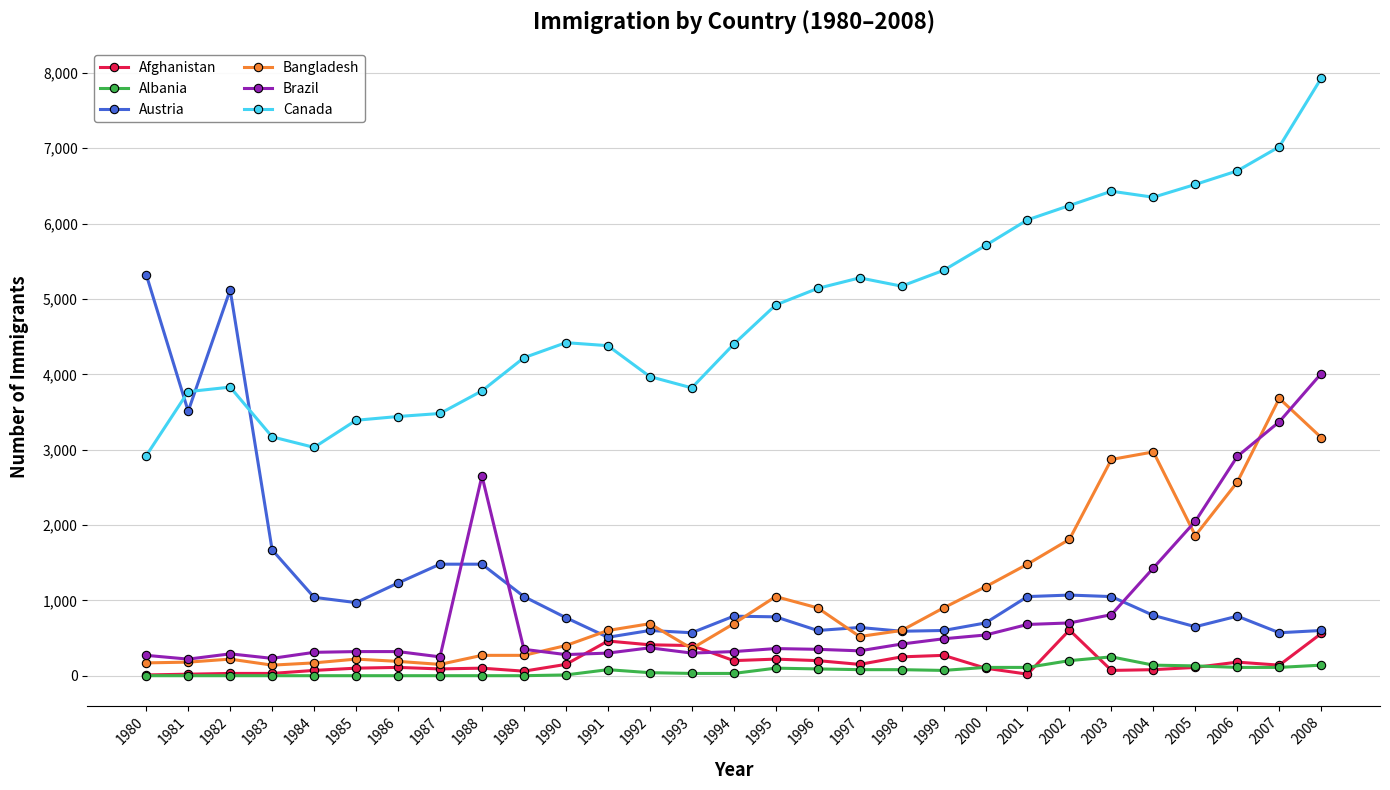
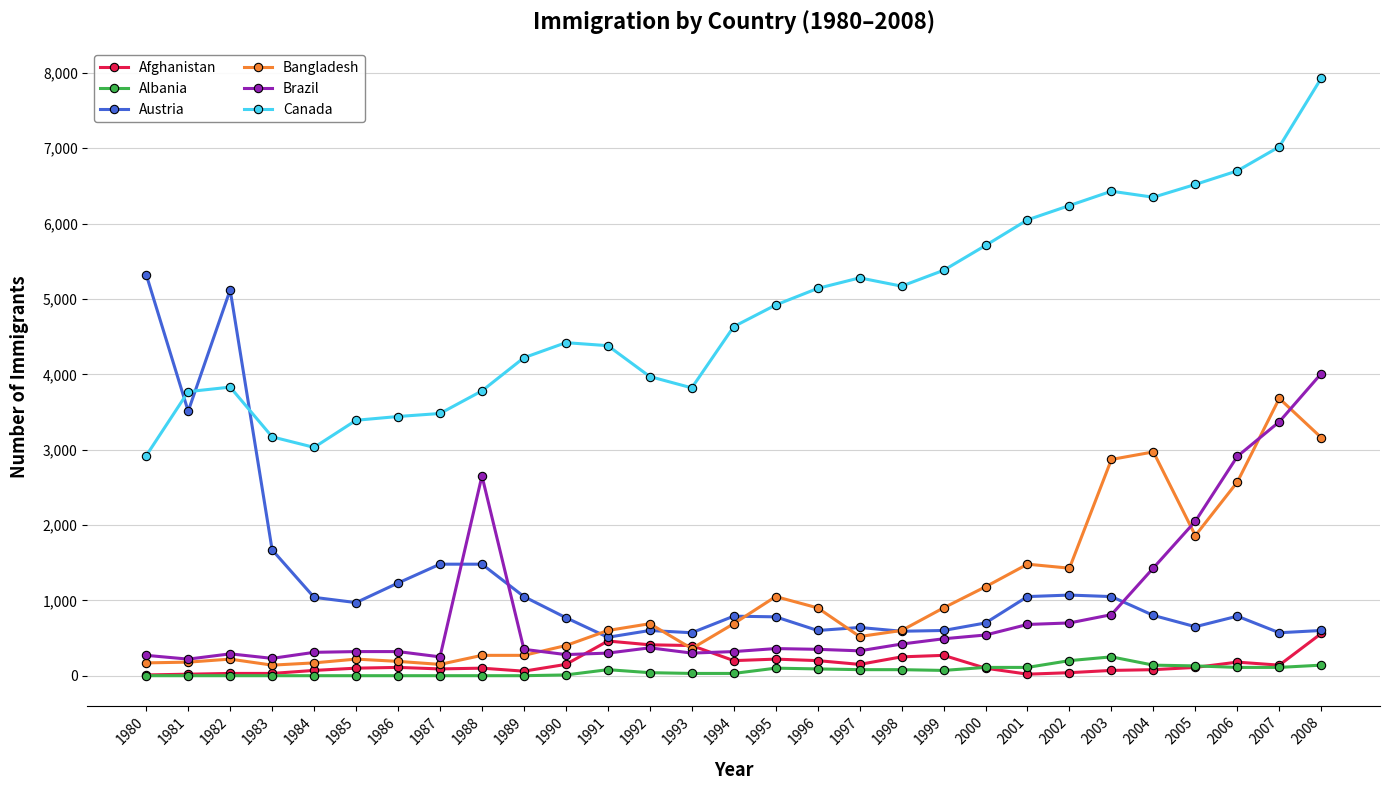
  {
    "Afghanistan": {
      "1984": "100",
      "1985": "100",
      "1986": "100",
      "1987": "100",
      "1988": "100",
      "1989": "100",
      "1990": "200",
      "1991": "500",
      "1992": "400",
      "1993": "400",
      "1994": "200",
      "1995": "200",
      "1996": "200",
      "1997": "200",
      "1998": "300",
      "1999": "300",
      "2001": "0",
-     "2002": "600",
+     "2002": "0",
      "2003": "100",
      "2004": "100",
      "2006": "200",
      "2008": "600"
    },
    "Albania": {
      "1984": "0",
      "1985": "0",
      "1986": "0",
      "1987": "0",
      "1988": "0",
      "1989": "0",
      "1990": "0",
      "1991": "100",
      "1992": "0",
      "1993": "0",
      "1994": "0",
      "1995": "100",
      "1996": "100",
      "1997": "100",
      "1998": "100",
      "1999": "100",
      "2001": "100",
      "2002": "200",
      "2003": "300",
      "2004": "100",
      "2006": "100",
      "2008": "100"
    },
    "Austria": {
      "1980": "5,300",
      "1981": "3,500",
      "1982": "5,100",
      "1983": "1,700",
      "1984": "1,000",
      "1985": "1,000",
      "1986": "1,200",
      "1987": "1,500",
      "1988": "1,500",
      "1989": "1,100",
      "1990": "800",
      "1991": "500",
      "1992": "600",
      "1993": "600",
      "1994": "800",
      "1995": "800",
      "1996": "600",
      "1997": "600",
      "1999": "600",
      "2000": "700",
      "2001": "1,100",
      "2002": "1,100",
      "2003": "1,100",
      "2004": "800",
      "2005": "700",
      "2006": "800",
      "2007": "600",
      "2008": "600"
    },
    "Bangladesh": {
      "1980": "200",
      "1981": "200",
      "1982": "200",
      "1983": "100",
      "1984": "200",
      "1985": "200",
      "1986": "200",
      "1987": "200",
      "1988": "300",
      "1989": "300",
      "1990": "400",
      "1991": "600",
      "1992": "700",
      "1993": "400",
      "1994": "700",
      "1995": "1,100",
      "1996": "900",
      "1997": "500",
      "1999": "900",
      "2000": "1,200",
      "2001": "1,500",
-     "2002": "1,800",
+     "2002": "1,400",
      "2003": "2,900",
      "2004": "3,000",
      "2005": "1,900",
      "2006": "2,600",
      "2007": "3,700",
      "2008": "3,200"
    },
    "Brazil": {
      "1980": "300",
      "1981": "200",
      "1982": "300",
      "1983": "200",
      "1984": "300",
      "1985": "300",
      "1986": "300",
      "1987": "300",
      "1988": "2,700",
      "1989": "400",
      "1990": "300",
      "1991": "300",
      "1992": "400",
      "1993": "300",
      "1994": "300",
      "1995": "400",
      "1996": "400",
      "1997": "300",
      "1998": "400",
      "1999": "500",
      "2000": "500",
      "2001": "700",
      "2002": "700",
      "2003": "800",
      "2004": "1,400",
      "2005": "2,100",
      "2006": "2,900",
      "2007": "3,400",
      "2008": "4,000"
    },
    "Canada": {
      "1980": "2,900",
      "1981": "3,800",
      "1982": "3,800",
      "1983": "3,200",
      "1984": "3,000",
      "1985": "3,400",
      "1986": "3,400",
      "1987": "3,500",
      "1988": "3,800",
      "1989": "4,200",
      "1990": "4,400",
      "1991": "4,400",
      "1992": "4,000",
      "1993": "3,800",
-     "1994": "4,400",
+     "1994": "4,600",
      "1995": "4,900",
      "1996": "5,100",
      "1997": "5,300",
      "1998": "5,200",
      "1999": "5,400",
      "2000": "5,700",
      "2001": "6,100",
      "2002": "6,200",
      "2003": "6,400",
      "2004": "6,400",
      "2005": "6,500",
      "2006": "6,700",
      "2007": "7,000",
      "2008": "7,900"
    }
  }
